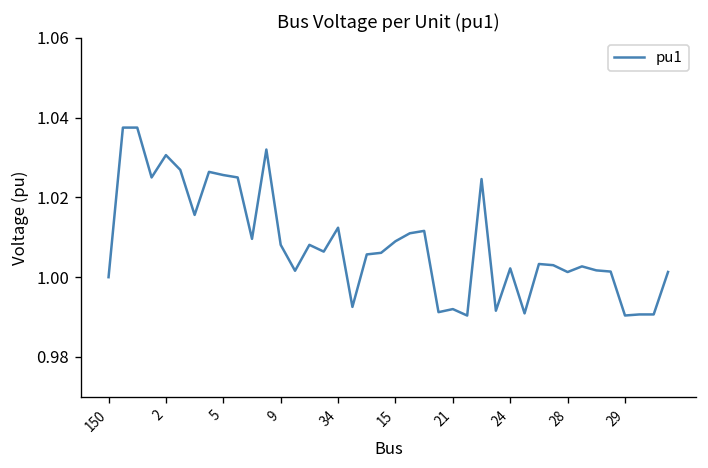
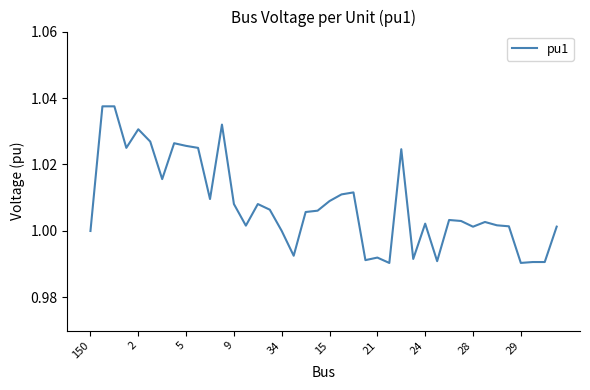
  {
    "150": 1.000,
    "2": 1.031,
    "5": 1.026,
    "9": 1.008,
-   "34": 1.012,
+   "34": 1.000,
    "15": 1.009,
    "21": 0.992,
    "24": 1.002,
    "28": 1.001,
    "29": 0.990
  }
